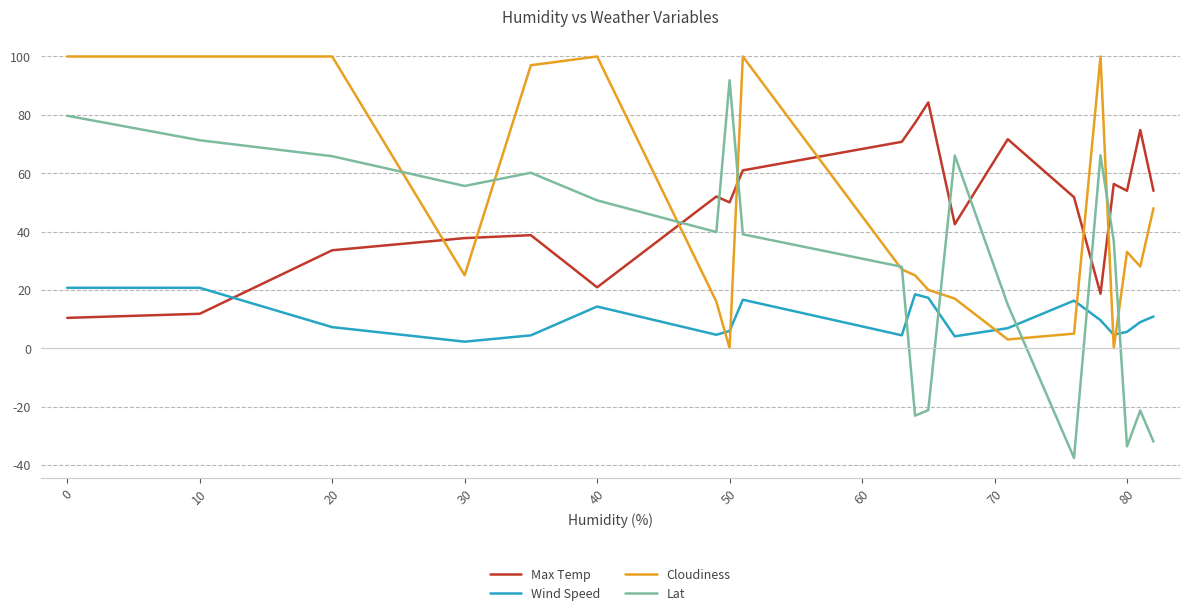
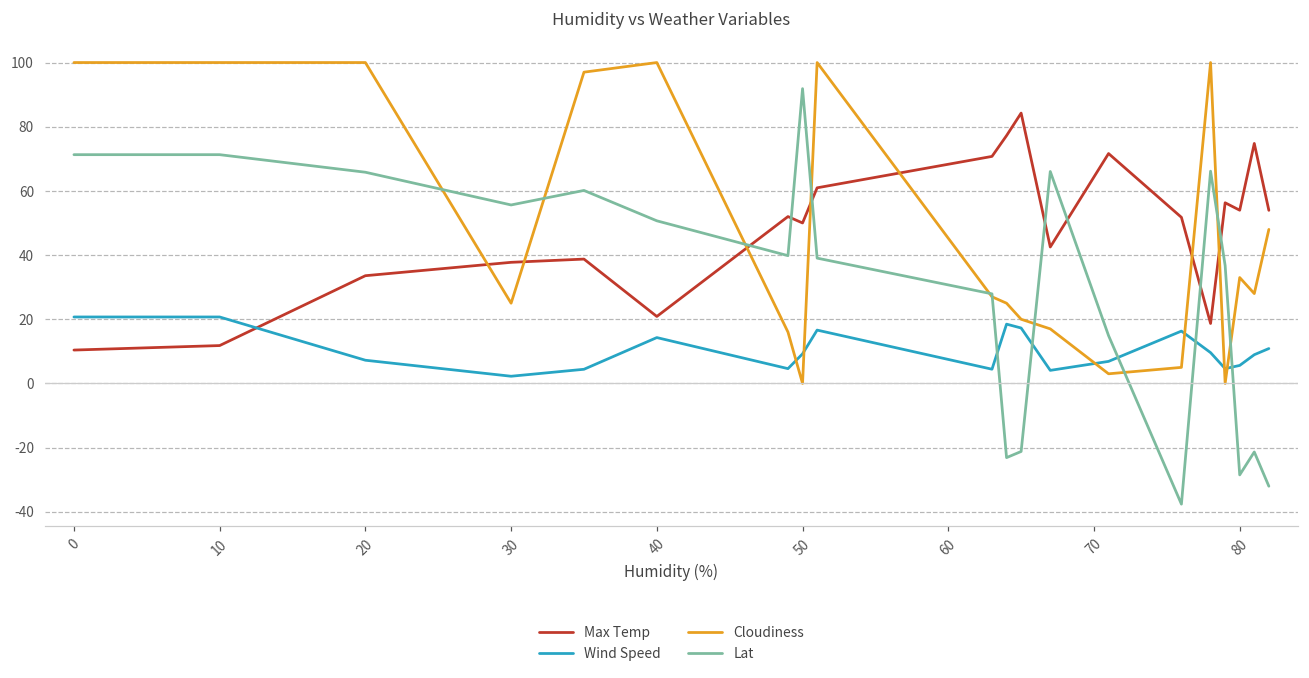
  {
    "Max Temp": {
      "0": 10,
      "10": 12,
      "20": 34,
      "30": 38,
      "40": 21,
      "50": 50,
      "80": 54
    },
    "Wind Speed": {
      "0": 21,
      "10": 21,
      "20": 7,
      "30": 2,
      "40": 14,
-     "50": 6,
+     "50": 9,
      "80": 6
    },
    "Cloudiness": {
      "0": 100,
      "10": 100,
      "20": 100,
      "30": 25,
      "40": 100,
      "50": 0,
      "80": 33
    },
    "Lat": {
-     "0": 80,
+     "0": 71,
      "10": 71,
      "20": 66,
      "30": 56,
      "40": 51,
      "50": 92,
-     "80": -34
+     "80": -29
    }
  }
